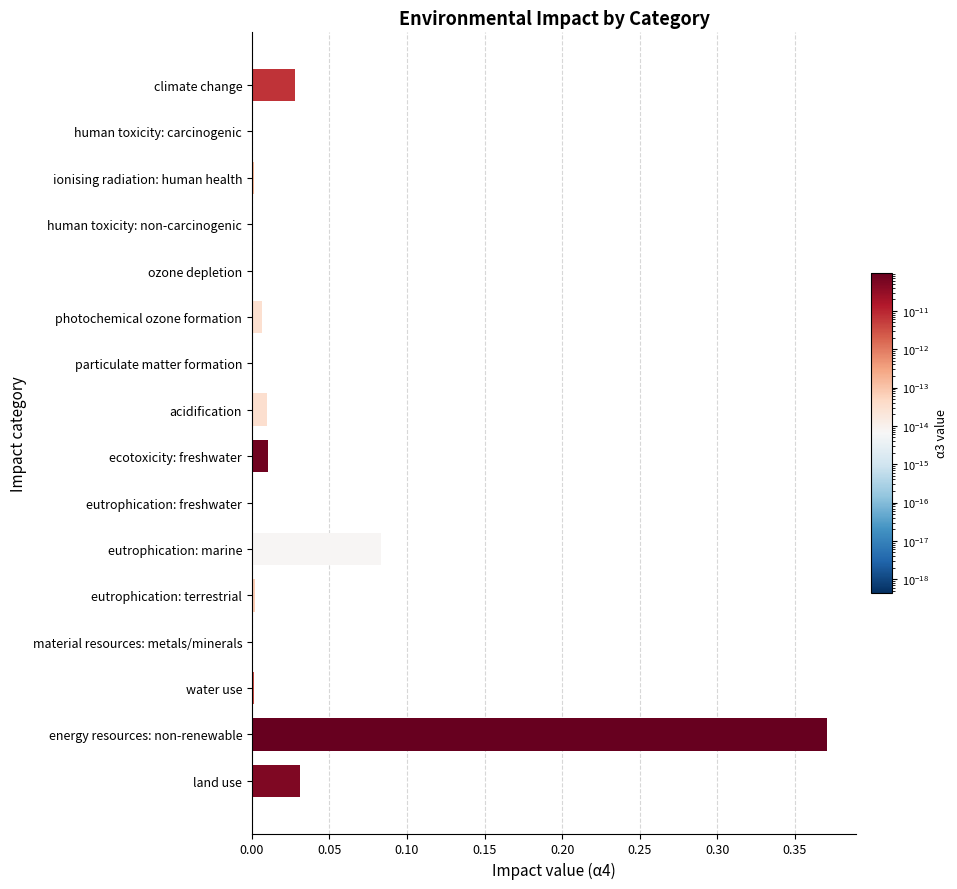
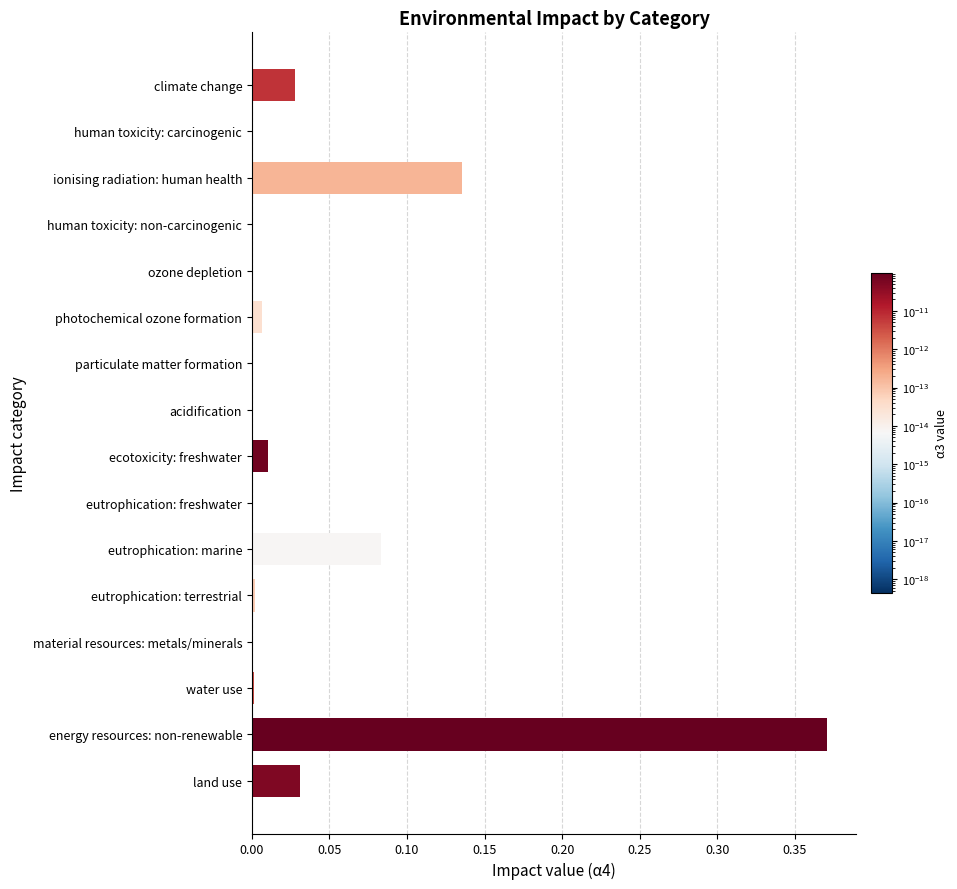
  {
    "climate change": 0.028,
-   "ionising radiation: human health": 0.002,
+   "ionising radiation: human health": 0.136,
    "photochemical ozone formation": 0.006,
-   "acidification": 0.010,
+   "acidification": 0.000,
    "ecotoxicity: freshwater": 0.010,
    "eutrophication: marine": 0.083,
    "eutrophication: terrestrial": 0.002,
    "energy resources: non-renewable": 0.371,
    "land use": 0.031
  }
